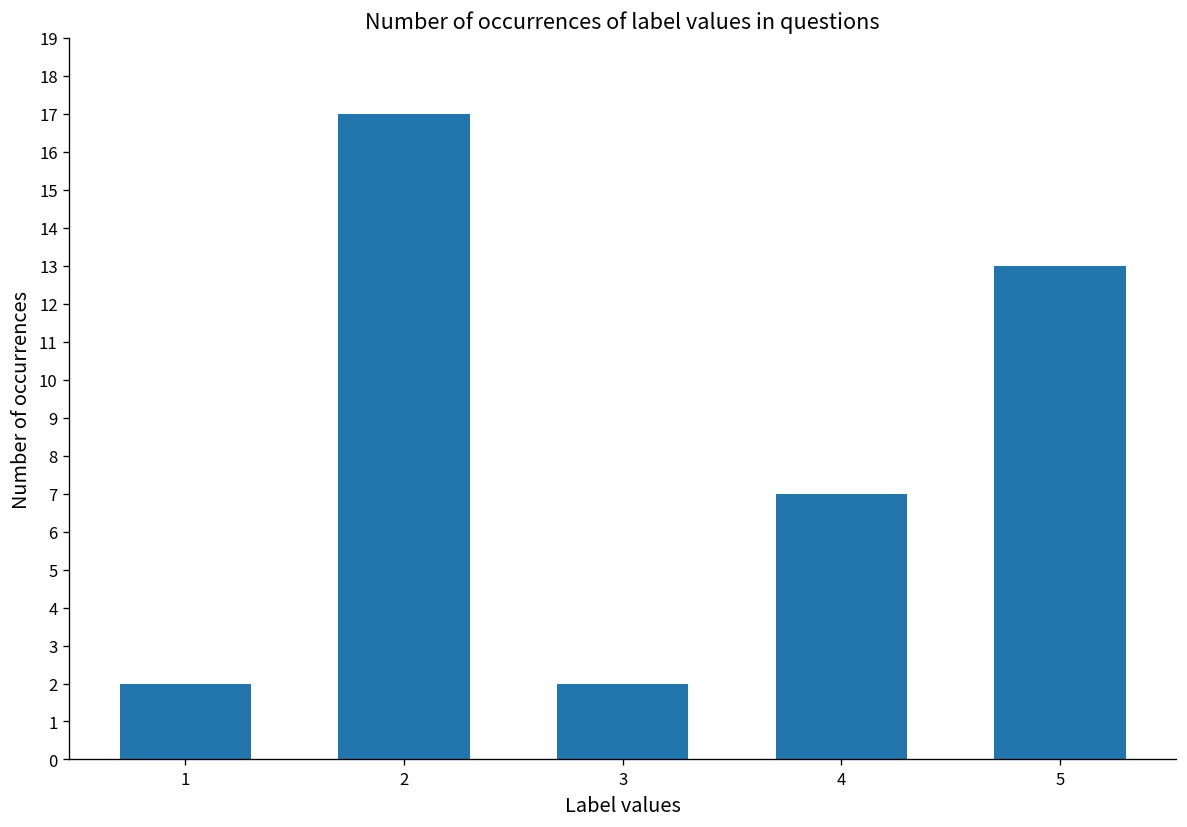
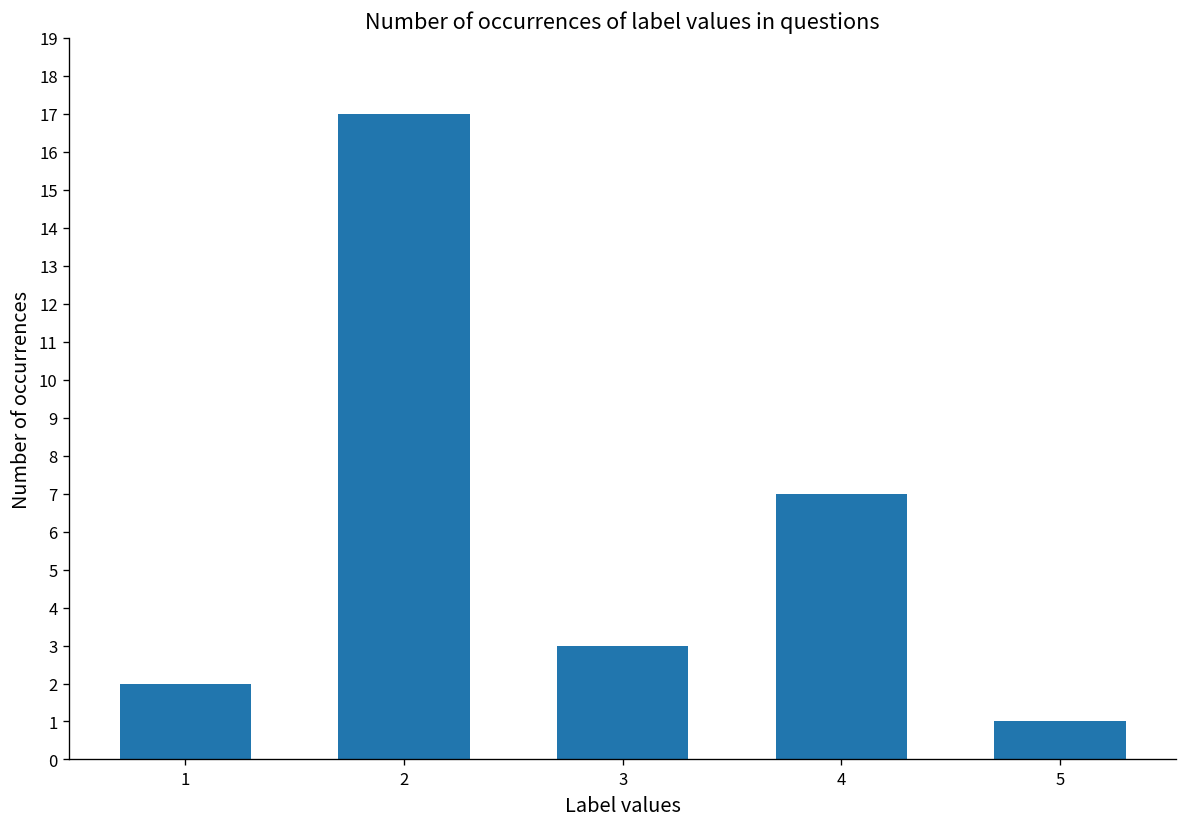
  {
    "1": 2,
    "2": 17,
-   "3": 2,
+   "3": 3,
    "4": 7,
-   "5": 13
+   "5": 1
  }
